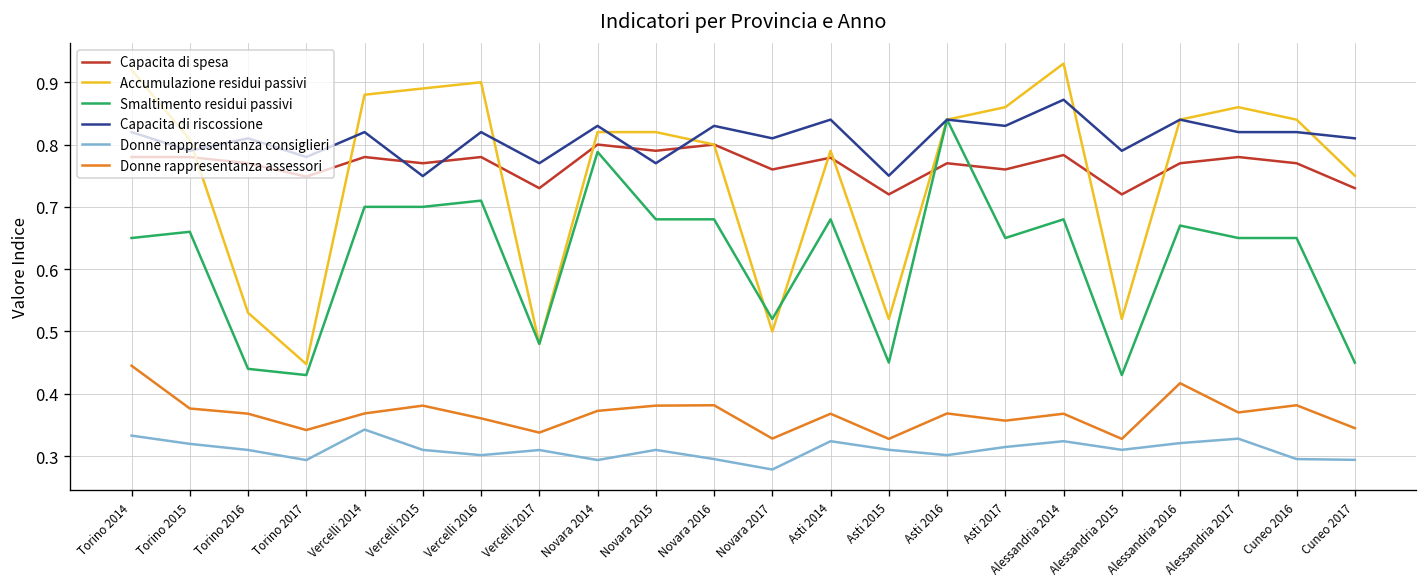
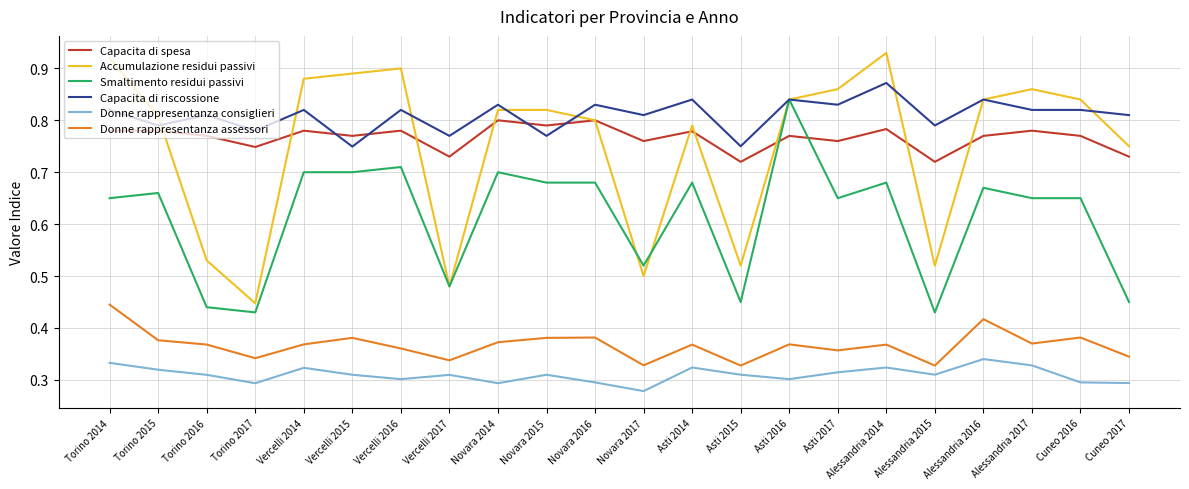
  {
    "Capacita di spesa": {
      "Torino 2017": 0.75,
      "Vercelli 2014": 0.78,
      "Vercelli 2015": 0.77,
      "Vercelli 2016": 0.78,
      "Vercelli 2017": 0.73,
      "Novara 2014": 0.80,
      "Novara 2015": 0.79,
      "Novara 2017": 0.76,
      "Asti 2014": 0.78,
      "Asti 2015": 0.72,
      "Asti 2016": 0.77,
      "Asti 2017": 0.76,
      "Alessandria 2014": 0.78,
      "Alessandria 2015": 0.72,
      "Alessandria 2016": 0.77,
      "Alessandria 2017": 0.78,
      "Cuneo 2016": 0.77,
      "Cuneo 2017": 0.73
    },
    "Accumulazione residui passivi": {
      "Torino 2016": 0.53,
      "Torino 2017": 0.45,
      "Vercelli 2014": 0.88,
      "Vercelli 2015": 0.89,
      "Vercelli 2016": 0.90,
      "Novara 2014": 0.82,
      "Novara 2015": 0.82,
      "Novara 2017": 0.50,
      "Asti 2014": 0.79,
      "Asti 2015": 0.52,
      "Asti 2017": 0.86,
      "Alessandria 2014": 0.93,
      "Alessandria 2015": 0.52,
      "Alessandria 2017": 0.86,
      "Cuneo 2016": 0.84,
      "Cuneo 2017": 0.75
    },
    "Smaltimento residui passivi": {
      "Torino 2014": 0.65,
      "Torino 2015": 0.66,
      "Torino 2016": 0.44,
      "Torino 2017": 0.43,
      "Vercelli 2014": 0.70,
      "Vercelli 2015": 0.70,
      "Vercelli 2016": 0.71,
-     "Novara 2014": 0.79,
+     "Novara 2014": 0.70,
      "Novara 2015": 0.68,
      "Novara 2016": 0.68,
      "Novara 2017": 0.52,
      "Asti 2014": 0.68,
      "Asti 2015": 0.45,
      "Asti 2017": 0.65,
      "Alessandria 2014": 0.68,
      "Alessandria 2015": 0.43,
      "Alessandria 2016": 0.67,
      "Alessandria 2017": 0.65,
      "Cuneo 2016": 0.65,
      "Cuneo 2017": 0.45
    },
    "Capacita di riscossione": {
      "Vercelli 2014": 0.82,
      "Vercelli 2015": 0.75,
      "Vercelli 2016": 0.82,
      "Vercelli 2017": 0.77,
      "Novara 2014": 0.83,
      "Novara 2015": 0.77,
      "Novara 2016": 0.83,
      "Novara 2017": 0.81,
      "Asti 2014": 0.84,
      "Asti 2015": 0.75,
      "Asti 2017": 0.83,
      "Alessandria 2014": 0.87,
      "Alessandria 2015": 0.79,
      "Alessandria 2017": 0.82,
      "Cuneo 2016": 0.82,
      "Cuneo 2017": 0.81
    },
    "Donne rappresentanza consiglieri": {
      "Torino 2014": 0.33,
      "Torino 2015": 0.32,
      "Torino 2016": 0.31,
      "Torino 2017": 0.29,
-     "Vercelli 2014": 0.34,
+     "Vercelli 2014": 0.32,
      "Vercelli 2015": 0.31,
      "Vercelli 2016": 0.30,
      "Vercelli 2017": 0.31,
      "Novara 2014": 0.29,
      "Novara 2015": 0.31,
      "Novara 2016": 0.30,
      "Novara 2017": 0.28,
      "Asti 2014": 0.32,
      "Asti 2015": 0.31,
      "Asti 2016": 0.30,
      "Asti 2017": 0.31,
      "Alessandria 2014": 0.32,
      "Alessandria 2015": 0.31,
-     "Alessandria 2016": 0.32,
+     "Alessandria 2016": 0.34,
      "Alessandria 2017": 0.33,
      "Cuneo 2016": 0.30,
      "Cuneo 2017": 0.29
    },
    "Donne rappresentanza assessori": {
      "Torino 2014": 0.45,
      "Torino 2015": 0.38,
      "Torino 2016": 0.37,
      "Torino 2017": 0.34,
      "Vercelli 2014": 0.37,
      "Vercelli 2015": 0.38,
      "Vercelli 2016": 0.36,
      "Vercelli 2017": 0.34,
      "Novara 2014": 0.37,
      "Novara 2015": 0.38,
      "Novara 2016": 0.38,
      "Novara 2017": 0.33,
      "Asti 2014": 0.37,
      "Asti 2015": 0.33,
      "Asti 2016": 0.37,
      "Asti 2017": 0.36,
      "Alessandria 2014": 0.37,
      "Alessandria 2015": 0.33,
      "Alessandria 2016": 0.42,
      "Alessandria 2017": 0.37,
      "Cuneo 2016": 0.38,
      "Cuneo 2017": 0.34
    }
  }
